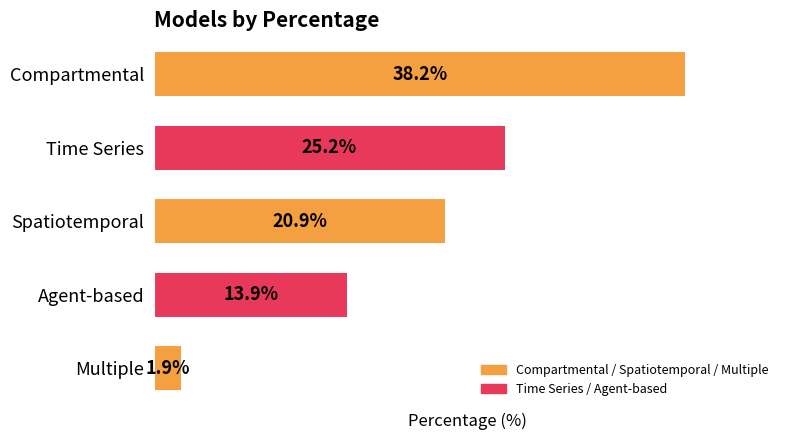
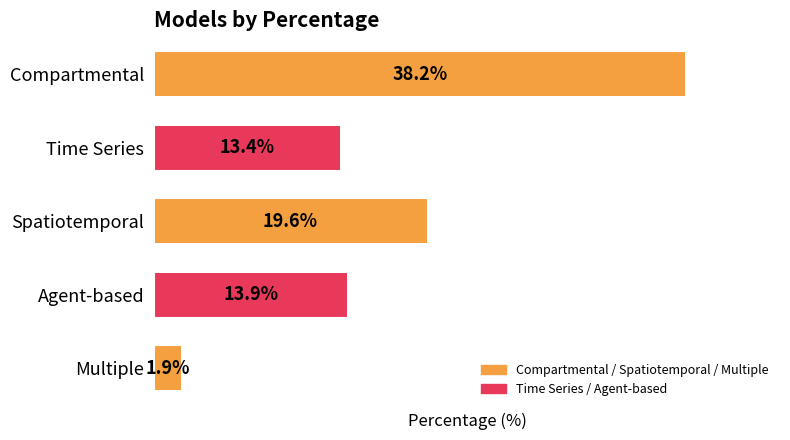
  {
    "Compartmental": "38.2%",
-   "Time Series": "25.2%",
-   "Spatiotemporal": "20.9%",
+   "Time Series": "13.4%",
+   "Spatiotemporal": "19.6%",
    "Agent-based": "13.9%",
    "Multiple": "1.9%"
  }
